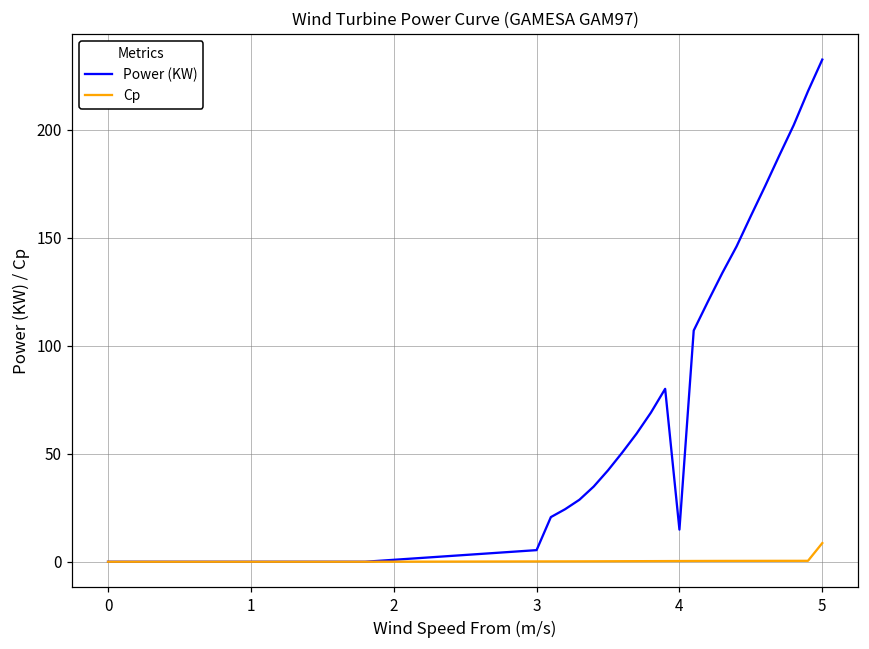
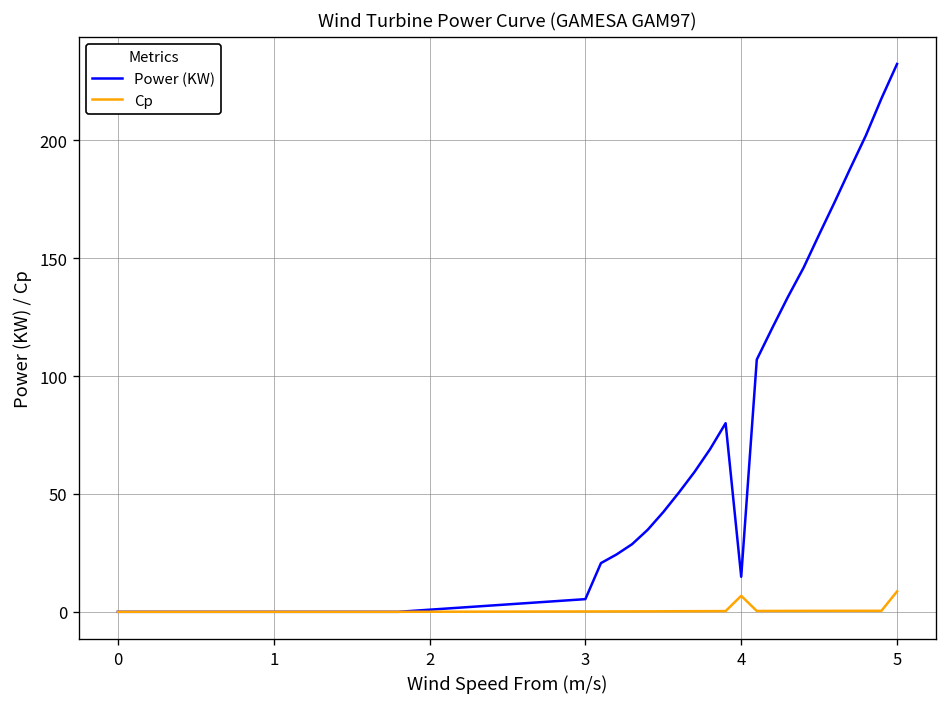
  {
    "Power (KW)": {
      "3": 5,
      "4": 15,
      "5": 232
    },
    "Cp": {
      "3": 0,
-     "4": 0,
+     "4": 7,
      "5": 9
    }
  }
